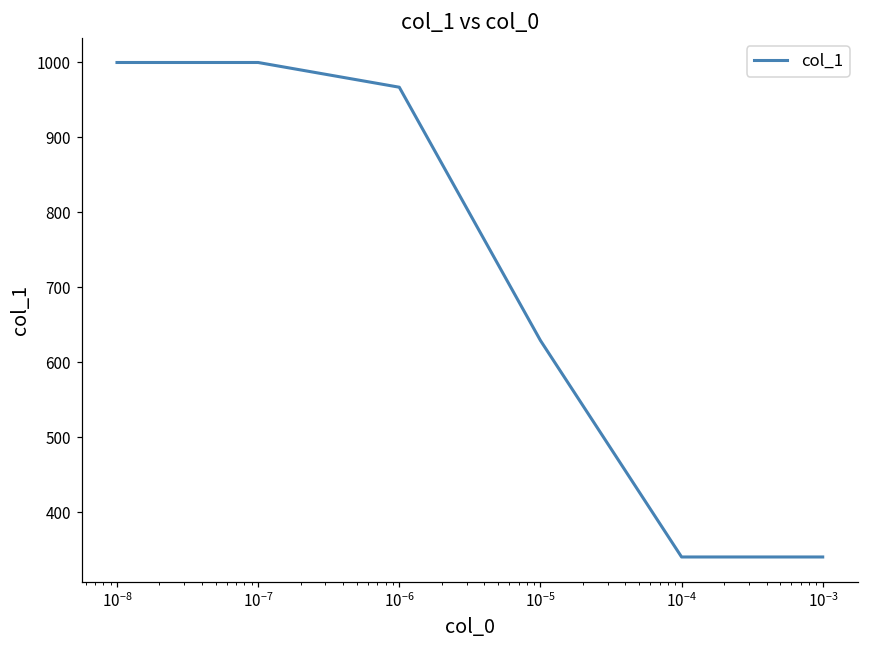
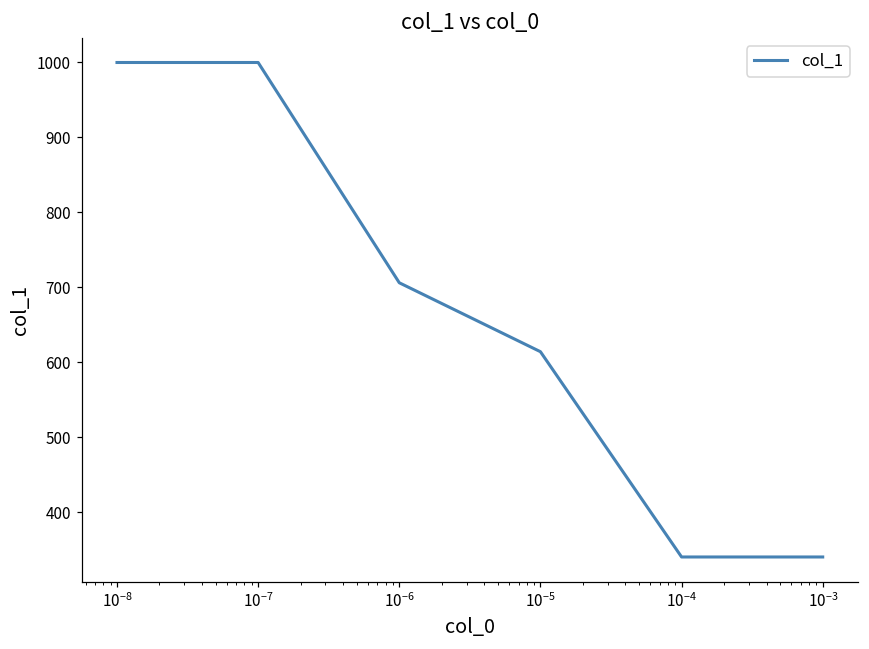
  {
    "10^-8": 1000,
    "10^-7": 1000,
-   "10^-6": 970,
-   "10^-5": 630,
+   "10^-6": 710,
+   "10^-5": 610,
    "10^-4": 340,
    "10^-3": 340
  }
